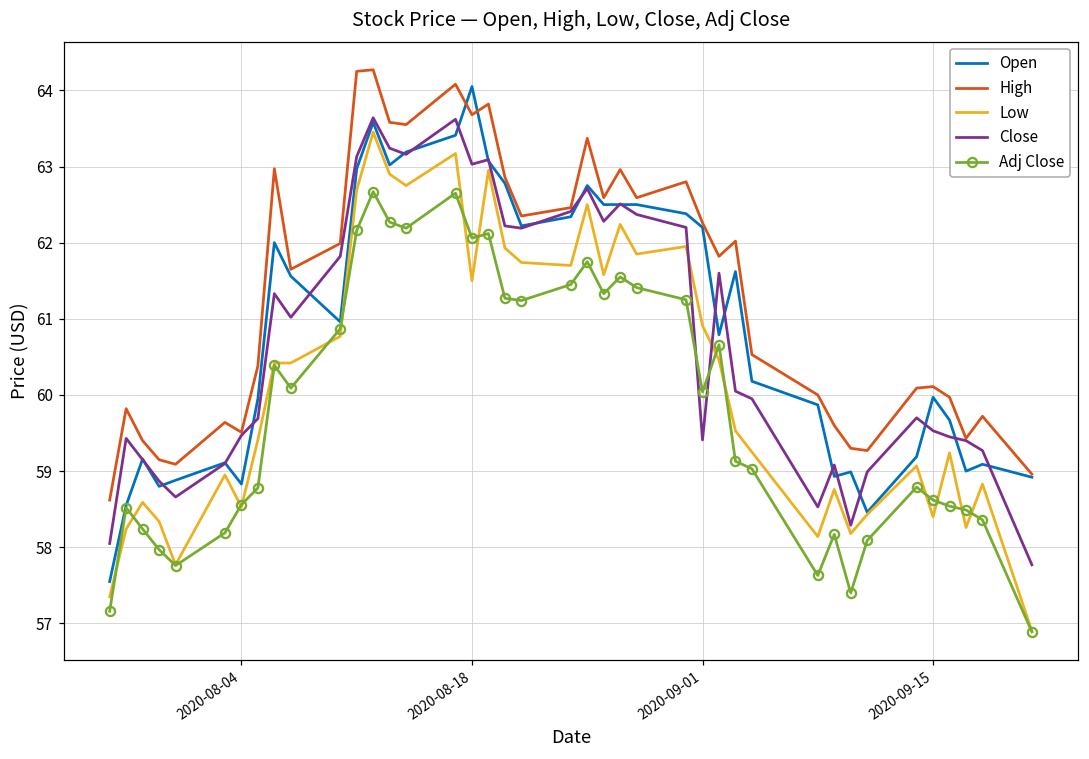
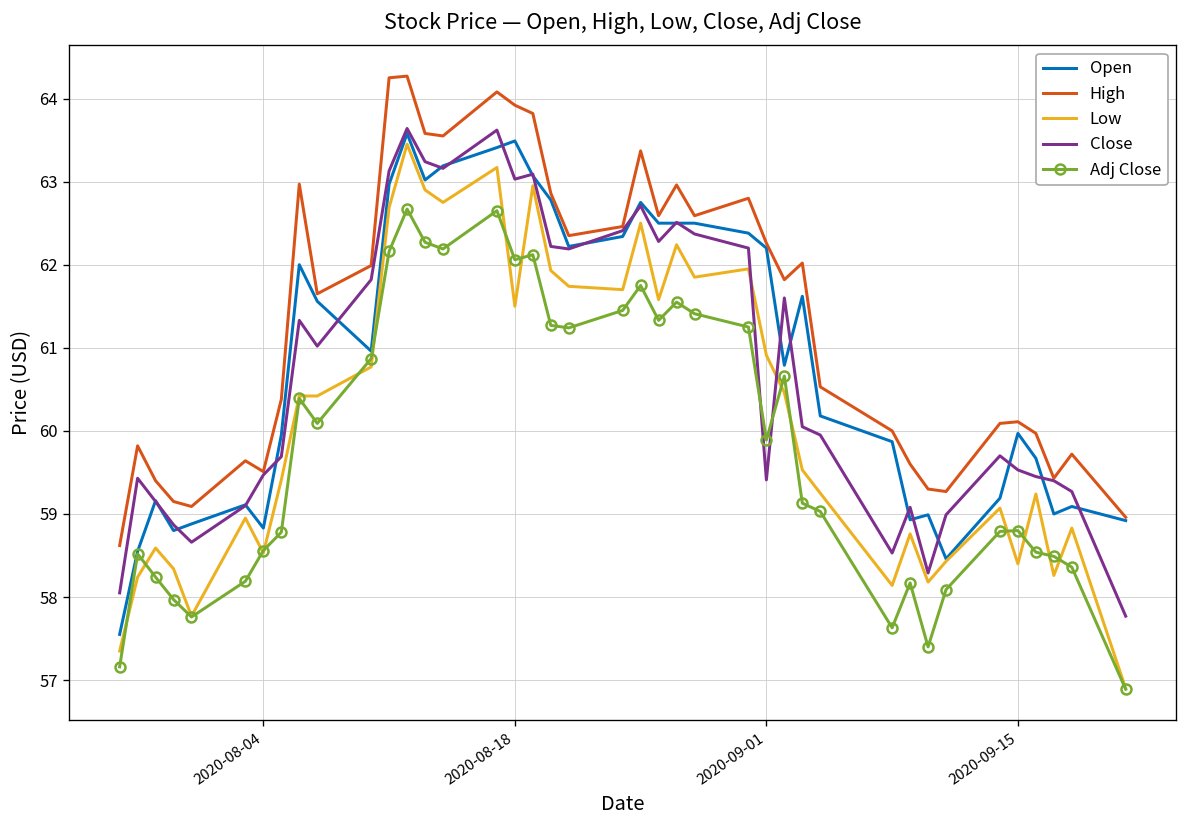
  {
    "Open": {
      "2020-08-04": 58.8,
-     "2020-08-18": 64.1,
+     "2020-08-18": 63.5,
      "2020-09-01": 62.2,
      "2020-09-15": 60.0
    },
    "High": {
      "2020-08-04": 59.5,
-     "2020-08-18": 63.7,
+     "2020-08-18": 63.9,
      "2020-09-01": 62.3,
      "2020-09-15": 60.1
    },
    "Low": {
      "2020-08-18": 61.5,
      "2020-09-01": 60.9,
      "2020-09-15": 58.4
    },
    "Close": {
      "2020-08-04": 59.5,
      "2020-08-18": 63.0,
      "2020-09-01": 59.4,
      "2020-09-15": 59.5
    },
    "Adj Close": {
      "2020-08-18": 62.1,
-     "2020-09-01": 60.0,
-     "2020-09-15": 58.6
+     "2020-09-01": 59.9,
+     "2020-09-15": 58.8
    }
  }
